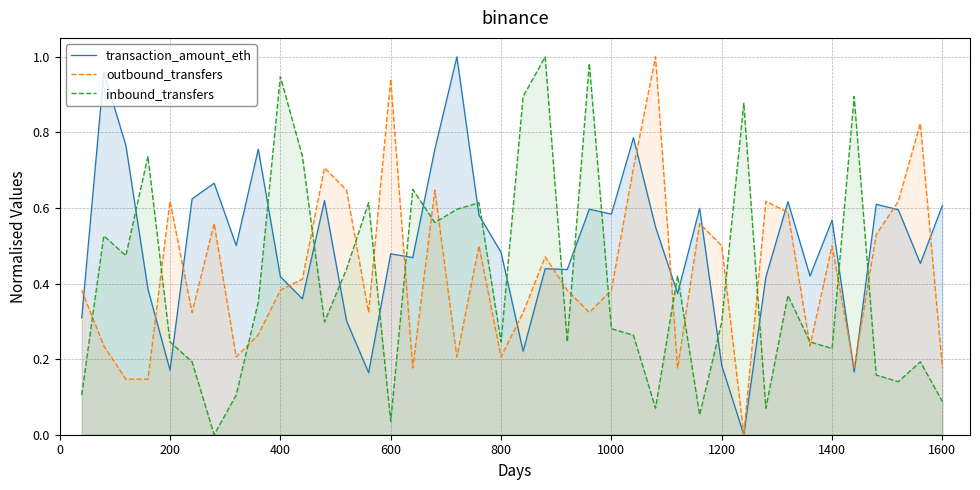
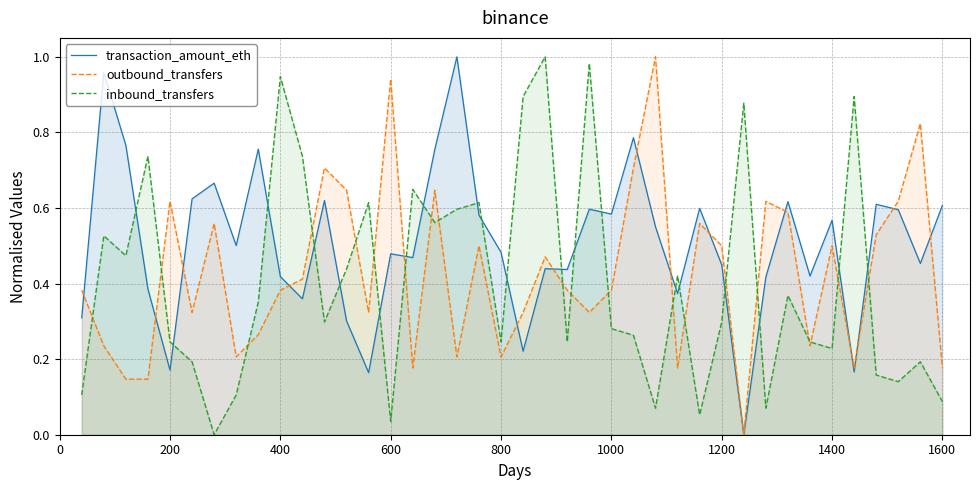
  {
    "transaction_amount_eth": {
      "200": 0.17,
      "400": 0.42,
      "600": 0.48,
      "800": 0.48,
      "1000": 0.58,
-     "1200": 0.18,
+     "1200": 0.45,
      "1400": 0.57,
      "1600": 0.61
    },
    "outbound_transfers": {
      "200": 0.62,
      "400": 0.38,
      "600": 0.94,
      "800": 0.21,
      "1000": 0.38,
      "1200": 0.50,
      "1400": 0.50,
      "1600": 0.18
    },
    "inbound_transfers": {
      "200": 0.25,
      "400": 0.95,
      "600": 0.04,
      "800": 0.25,
      "1000": 0.28,
      "1200": 0.30,
      "1400": 0.23,
      "1600": 0.09
    }
  }
